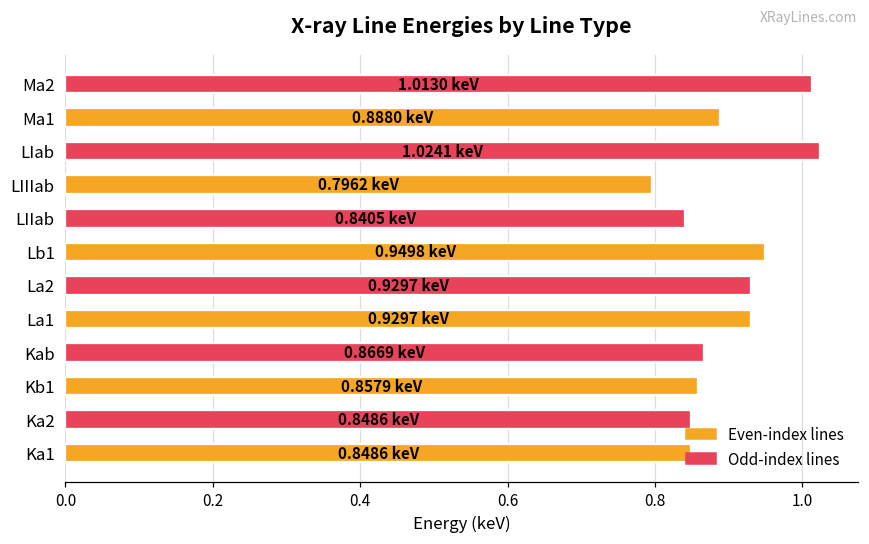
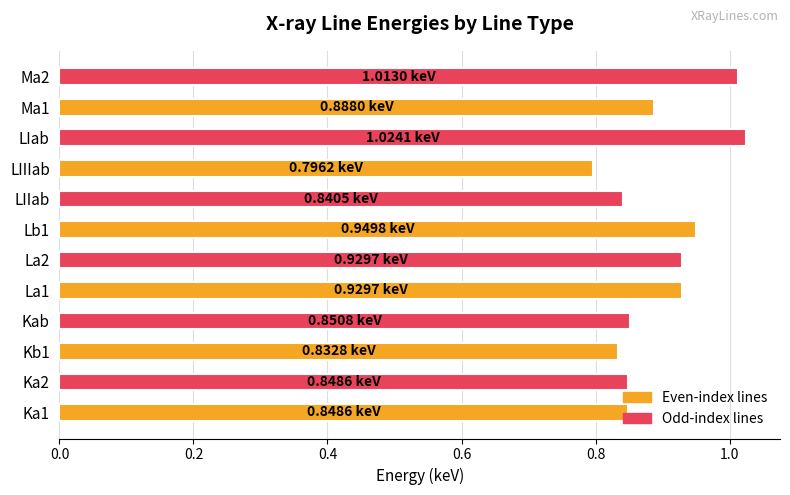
  {
    "Ma2": 1.0130,
    "Ma1": 0.8880,
    "LIab": 1.0241,
    "LIIIab": 0.7962,
    "LIIab": 0.8405,
    "Lb1": 0.9498,
    "La2": 0.9297,
    "La1": 0.9297,
-   "Kab": 0.8669,
-   "Kb1": 0.8579,
+   "Kab": 0.8508,
+   "Kb1": 0.8328,
    "Ka2": 0.8486,
    "Ka1": 0.8486
  }
